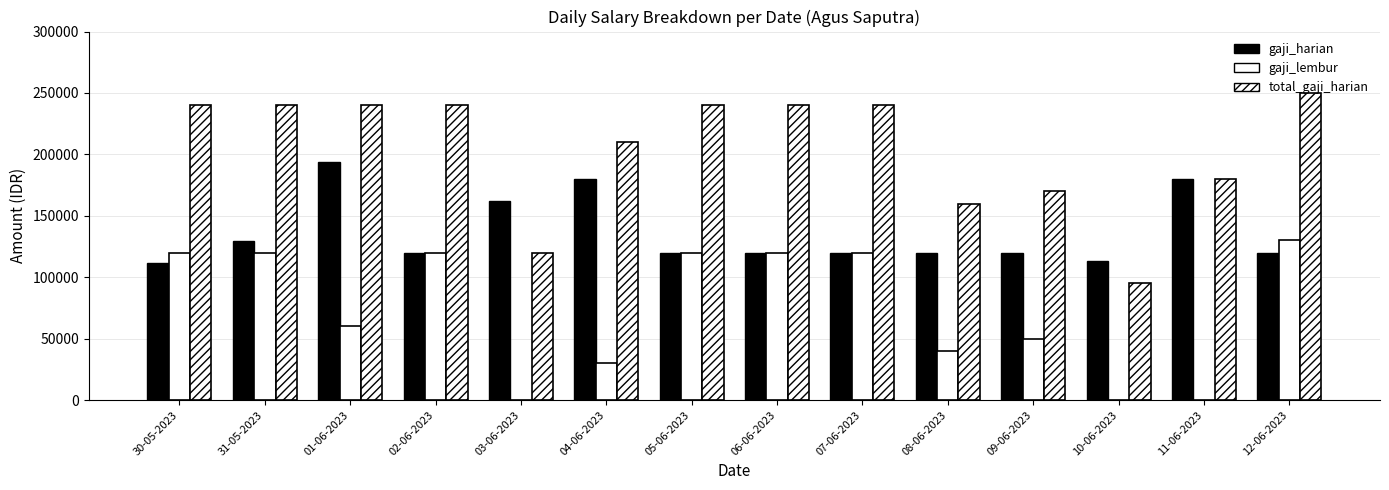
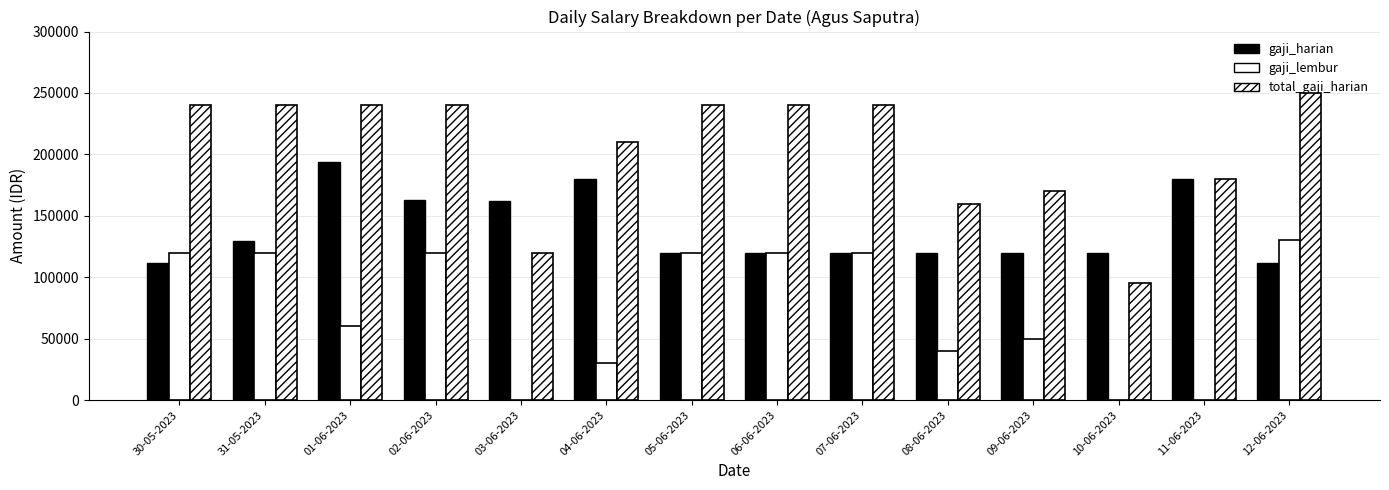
  {
    "gaji_harian": {
      "30-05-2023": 112000,
      "31-05-2023": 130000,
      "01-06-2023": 194000,
-     "02-06-2023": 120000,
+     "02-06-2023": 163000,
      "03-06-2023": 162000,
      "04-06-2023": 180000,
      "05-06-2023": 120000,
      "06-06-2023": 120000,
      "07-06-2023": 120000,
      "08-06-2023": 120000,
      "09-06-2023": 120000,
-     "10-06-2023": 113000,
+     "10-06-2023": 120000,
      "11-06-2023": 180000,
-     "12-06-2023": 120000
+     "12-06-2023": 112000
    }
  }
